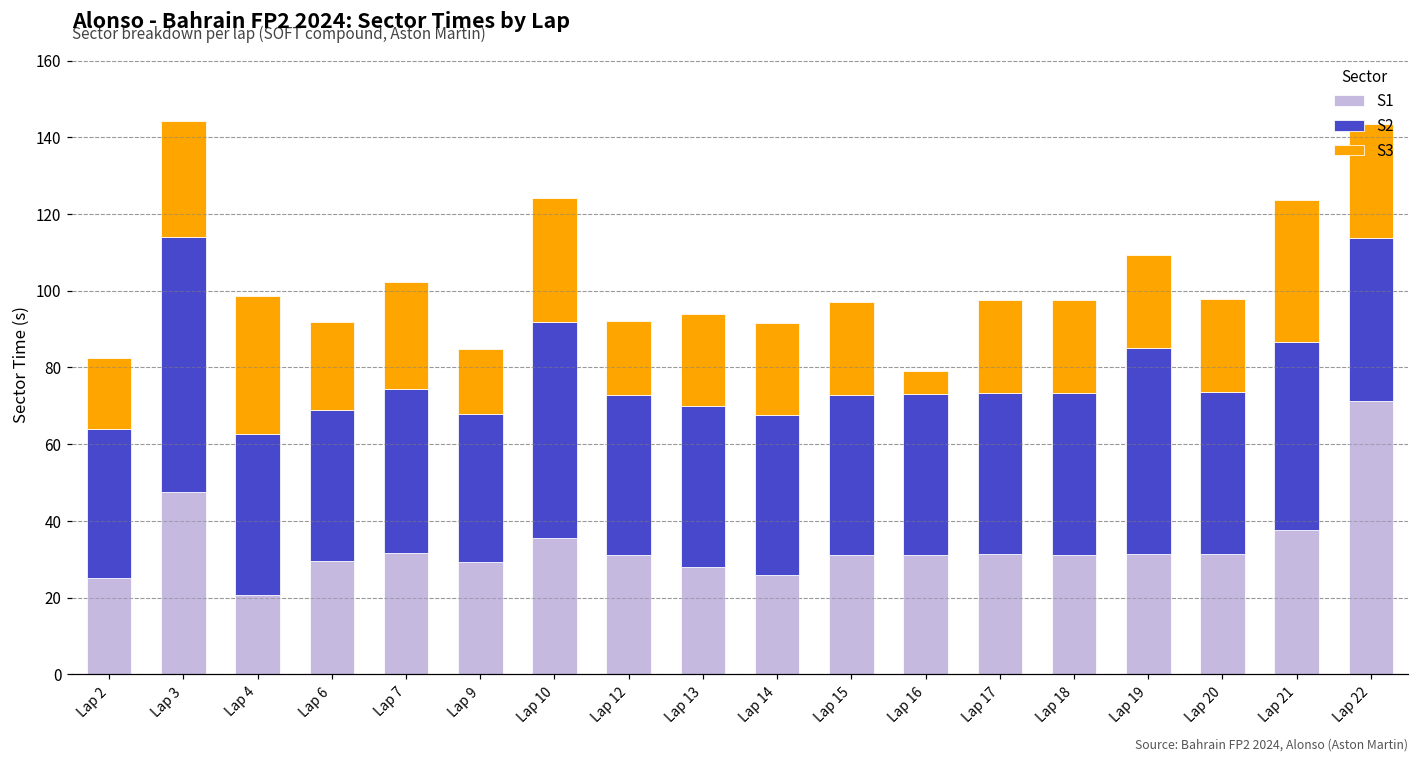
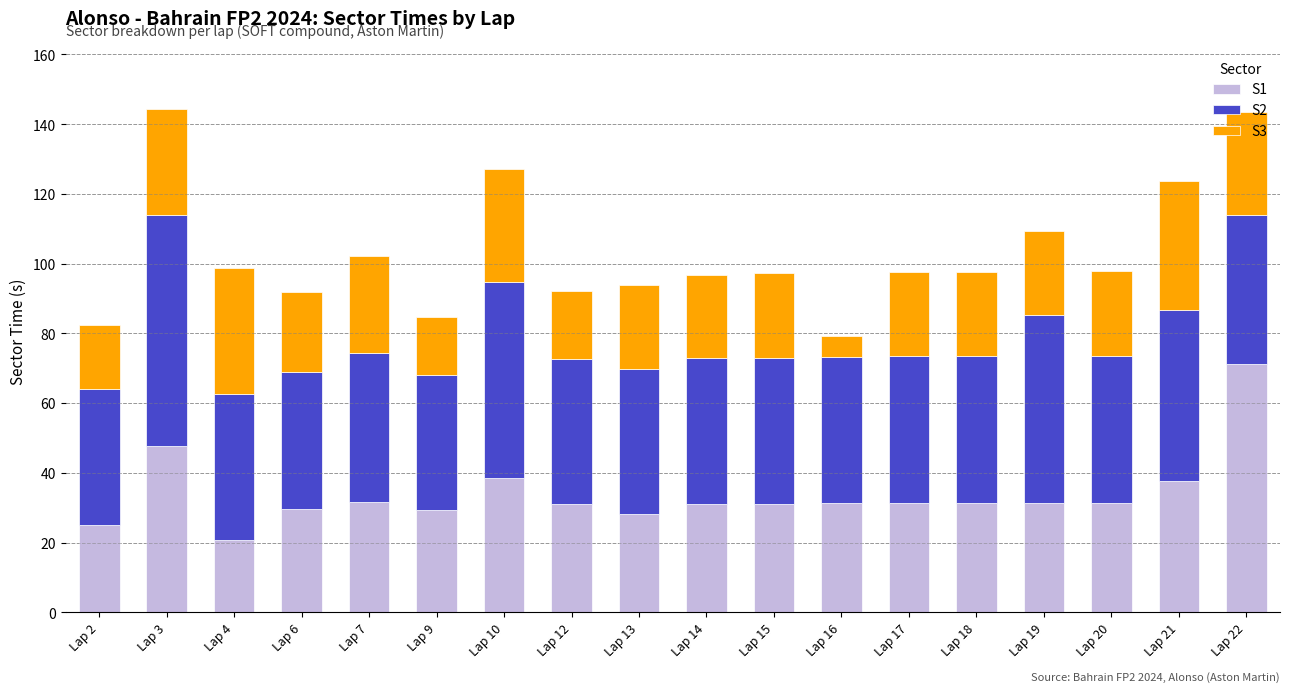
  {
    "S1": {
      "Lap 2": 25,
      "Lap 3": 48,
      "Lap 4": 21,
      "Lap 6": 30,
      "Lap 7": 32,
      "Lap 9": 29,
-     "Lap 10": 36,
+     "Lap 10": 39,
      "Lap 12": 31,
      "Lap 13": 28,
-     "Lap 14": 26,
+     "Lap 14": 31,
      "Lap 15": 31,
      "Lap 16": 31,
      "Lap 17": 31,
      "Lap 18": 31,
      "Lap 19": 31,
      "Lap 20": 31,
      "Lap 21": 38,
      "Lap 22": 71
    },
    "S2": {
      "Lap 2": 39,
      "Lap 3": 66,
      "Lap 4": 42,
      "Lap 6": 39,
      "Lap 7": 43,
      "Lap 9": 39,
      "Lap 10": 56,
      "Lap 12": 42,
      "Lap 13": 42,
      "Lap 14": 42,
      "Lap 15": 42,
      "Lap 16": 42,
      "Lap 17": 42,
      "Lap 18": 42,
      "Lap 19": 54,
      "Lap 20": 42,
      "Lap 21": 49,
      "Lap 22": 43
    },
    "S3": {
      "Lap 2": 19,
      "Lap 3": 30,
      "Lap 4": 36,
      "Lap 6": 23,
      "Lap 7": 28,
      "Lap 9": 17,
      "Lap 10": 33,
      "Lap 12": 19,
      "Lap 13": 24,
      "Lap 14": 24,
      "Lap 15": 24,
      "Lap 16": 6,
      "Lap 17": 24,
      "Lap 18": 24,
      "Lap 19": 24,
      "Lap 20": 24,
      "Lap 21": 37,
      "Lap 22": 30
    }
  }
